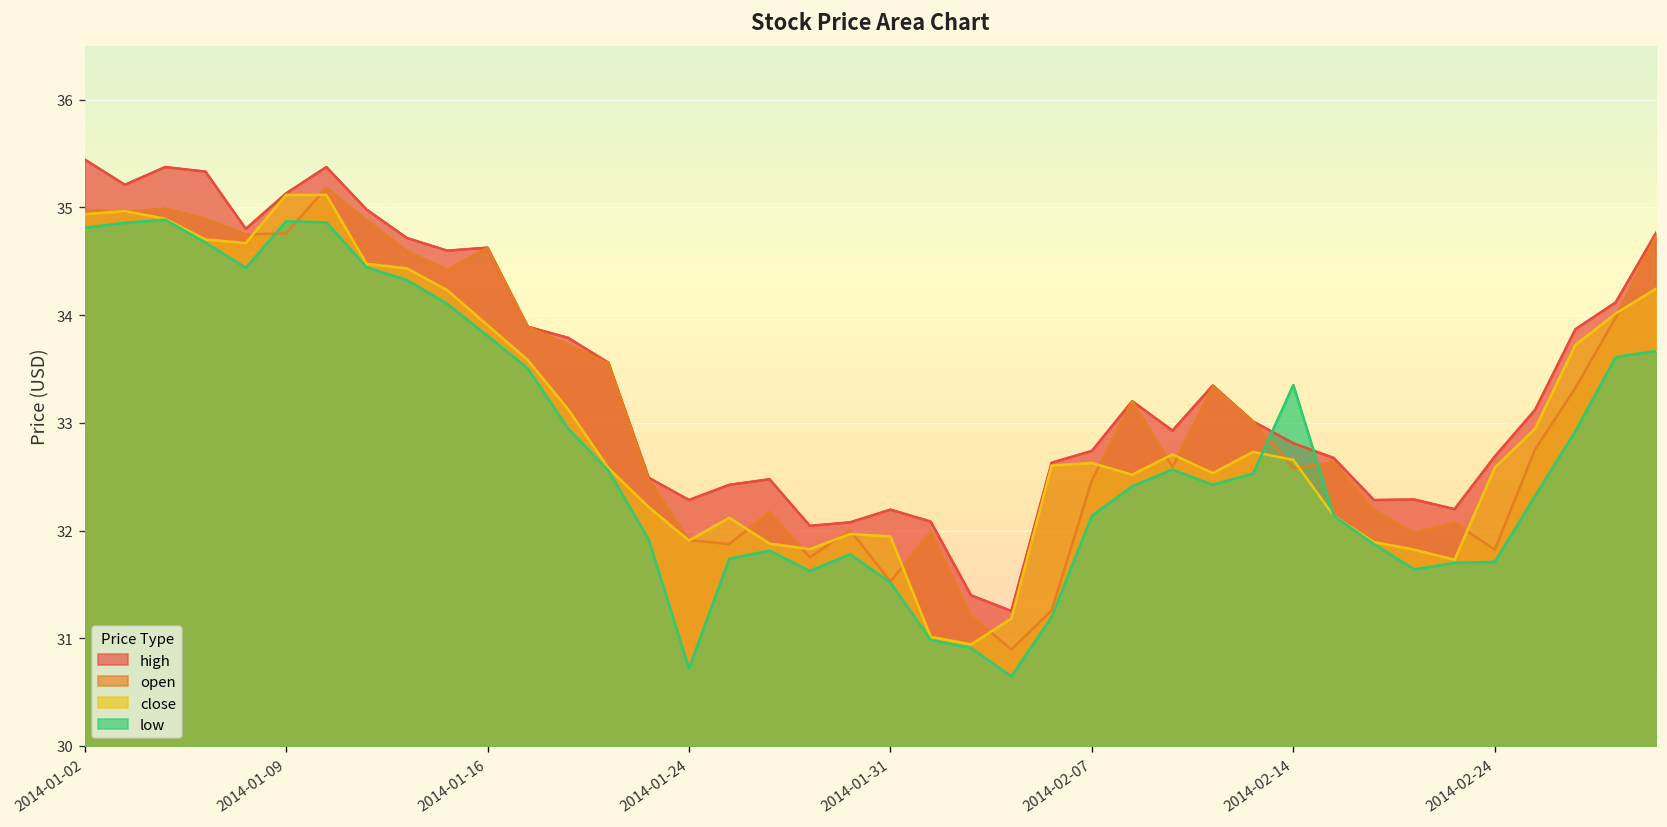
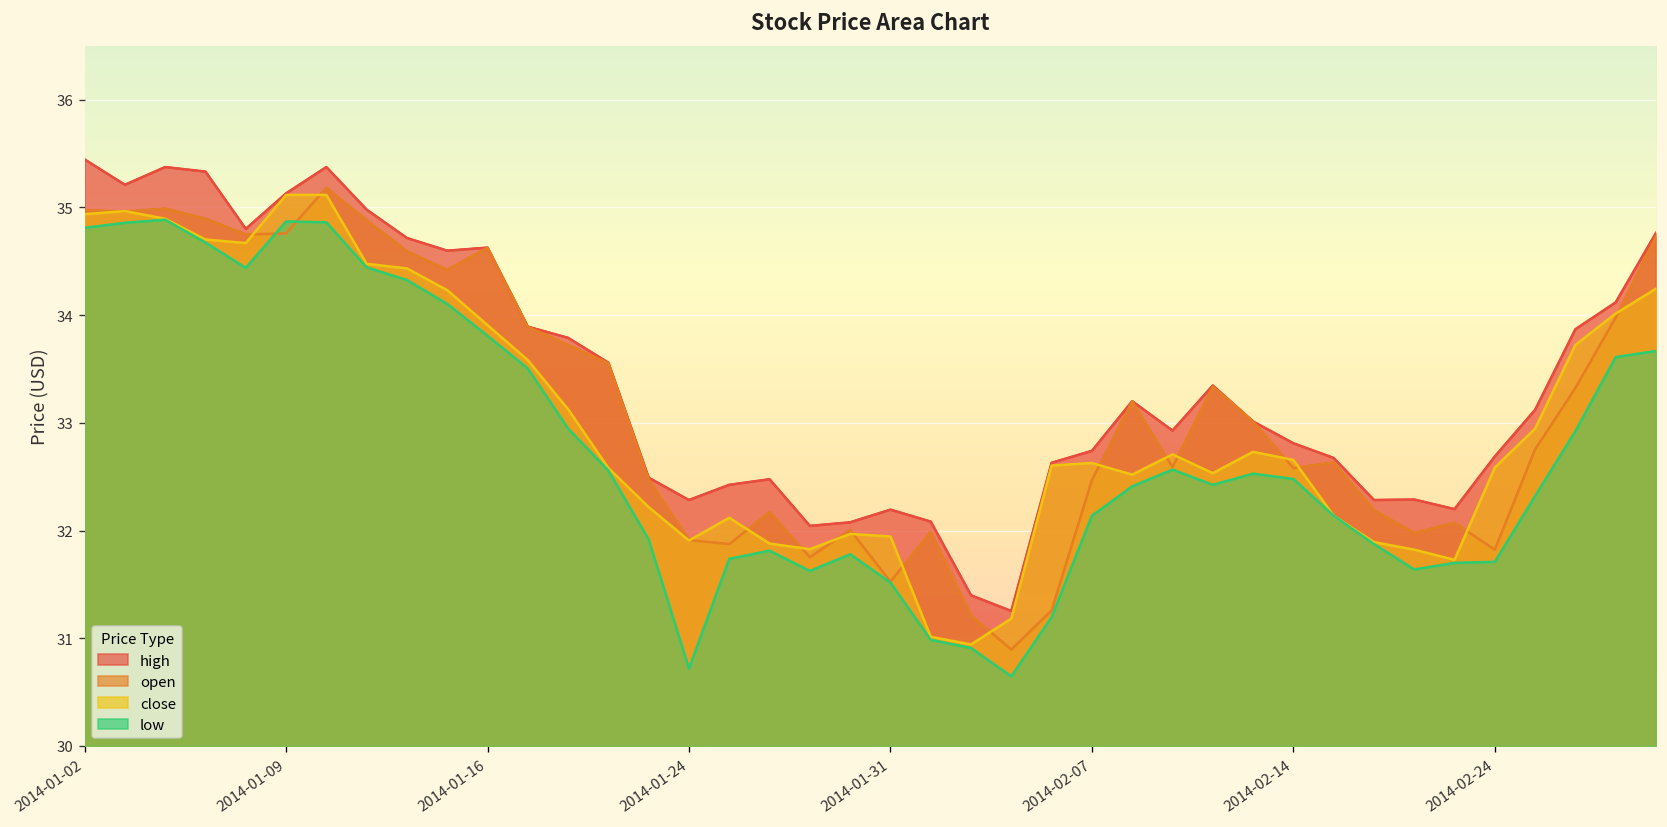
  {
    "low": {
      "2014-01-02": 34.8,
      "2014-01-09": 34.9,
      "2014-01-16": 33.8,
      "2014-01-24": 30.7,
      "2014-02-07": 32.1,
-     "2014-02-14": 33.4,
+     "2014-02-14": 32.5,
      "2014-02-24": 31.7
    }
  }
